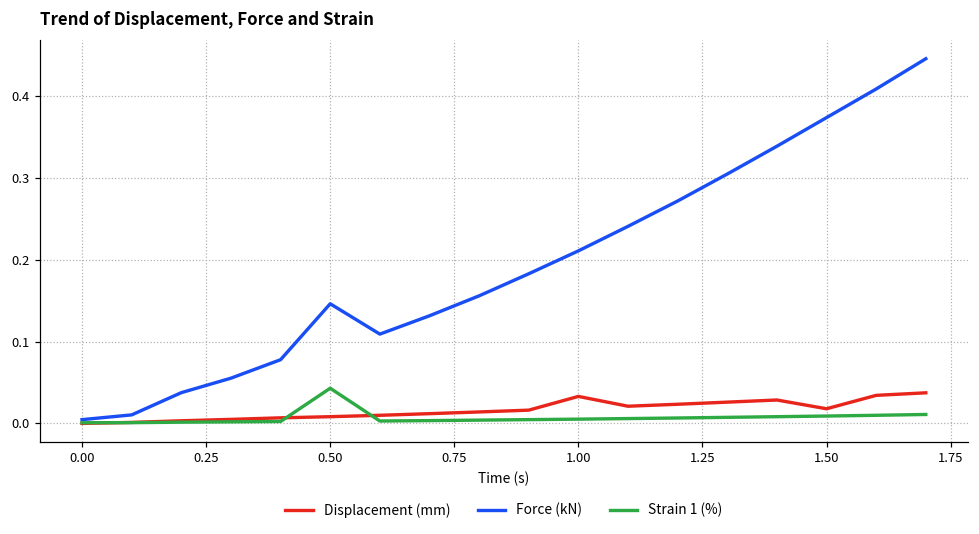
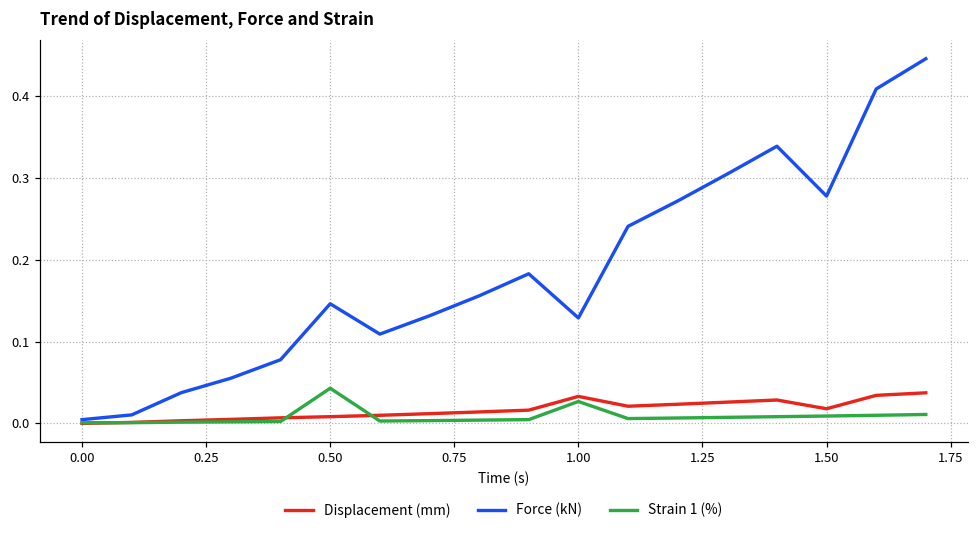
  {
    "Displacement (mm)": {
      "0.50": 0.01,
      "1.00": 0.03,
      "1.50": 0.02
    },
    "Force (kN)": {
      "0.00": 0.00,
      "0.50": 0.15,
-     "1.00": 0.21,
-     "1.50": 0.37
+     "1.00": 0.13,
+     "1.50": 0.28
    },
    "Strain 1 (%)": {
      "0.50": 0.04,
-     "1.00": 0.01,
+     "1.00": 0.03,
      "1.50": 0.01
    }
  }
